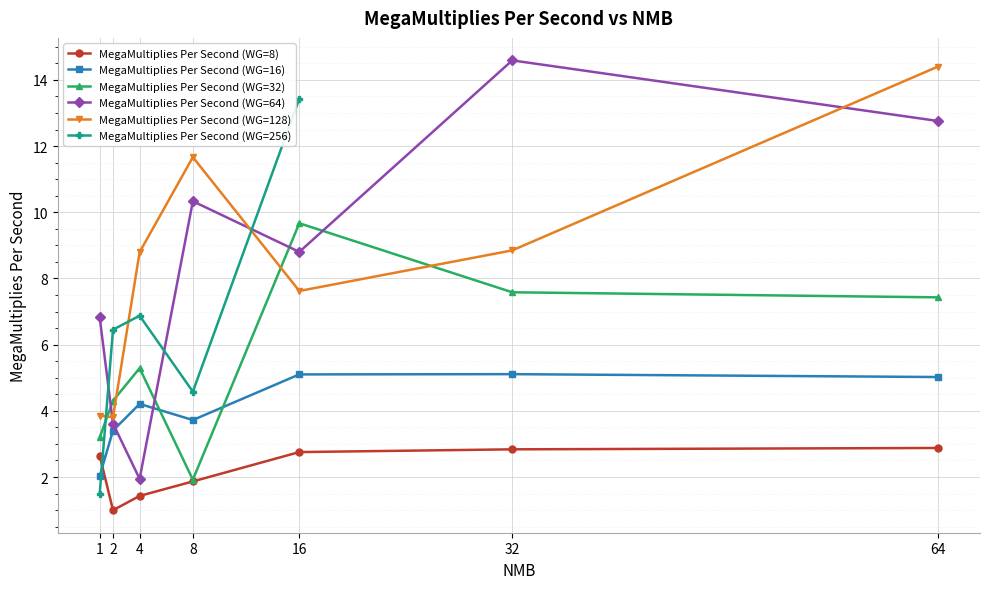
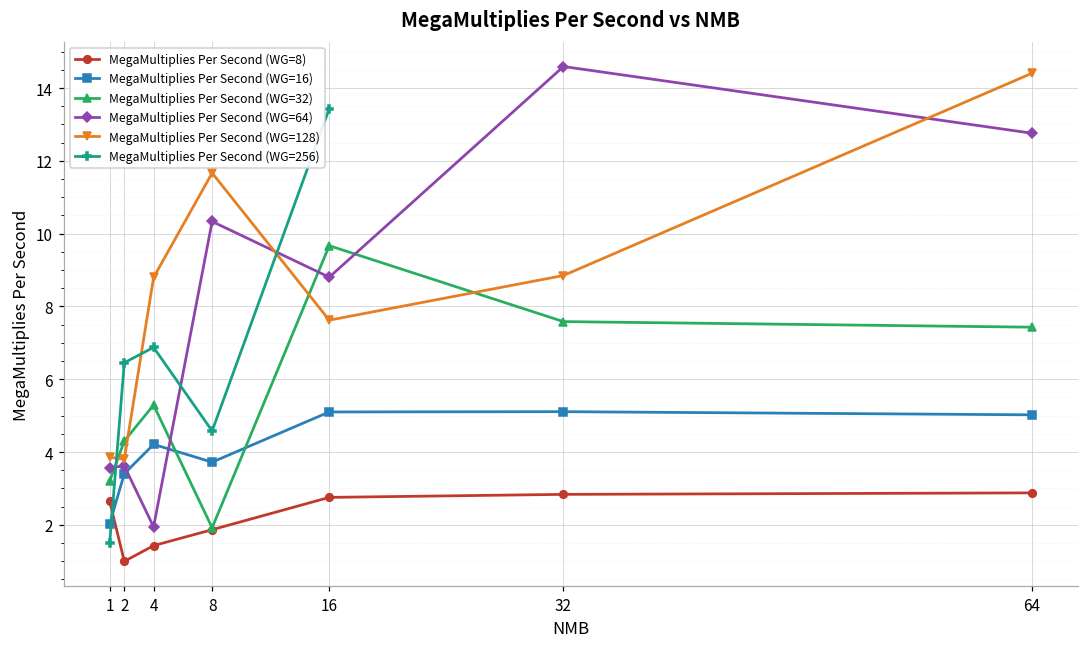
  {
    "MegaMultiplies Per Second (WG=8)": {
      "1": 2.6,
      "2": 1.0,
      "4": 1.4,
      "16": 2.8,
      "32": 2.8,
      "64": 2.9
    },
    "MegaMultiplies Per Second (WG=16)": {
      "1": 2.0,
      "2": 3.4,
      "4": 4.2,
      "8": 3.7,
      "16": 5.1,
      "32": 5.1,
      "64": 5.0
    },
    "MegaMultiplies Per Second (WG=64)": {
-     "1": 6.8,
+     "1": 3.6,
      "2": 3.6,
      "4": 1.9,
      "8": 10.3,
      "16": 8.8,
      "32": 14.6,
      "64": 12.8
    },
    "MegaMultiplies Per Second (WG=128)": {
      "1": 3.9,
      "2": 3.8,
      "4": 8.8,
      "8": 11.7,
      "16": 7.6,
      "32": 8.8,
      "64": 14.4
    }
  }
